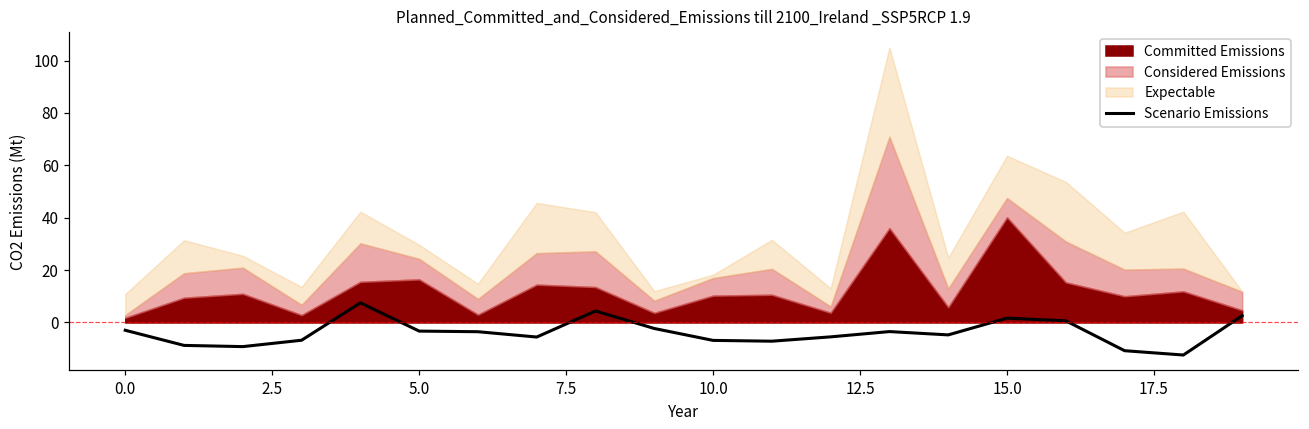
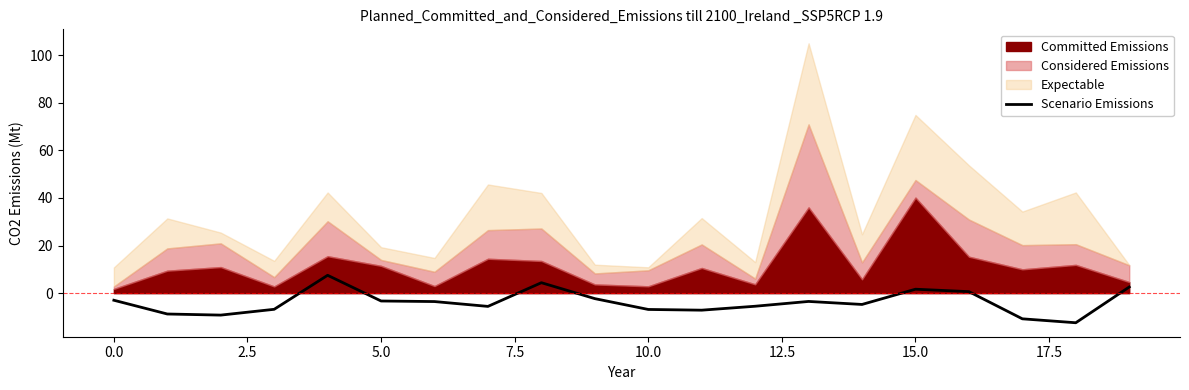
  {
    "Scenario Emissions": {
      "0.0": -3,
      "5.0": -3,
      "10.0": -7,
      "15.0": 2
    },
    "Committed Emissions": {
-     "5.0": 16,
-     "10.0": 10,
+     "5.0": 11,
+     "10.0": 3,
      "15.0": 40
    },
    "Considered Emissions": {
-     "5.0": 8,
+     "5.0": 2,
      "10.0": 7,
      "15.0": 7
    },
    "Expectable": {
      "0.0": 8,
      "5.0": 5,
      "10.0": 1,
-     "15.0": 16
+     "15.0": 27
    }
  }
